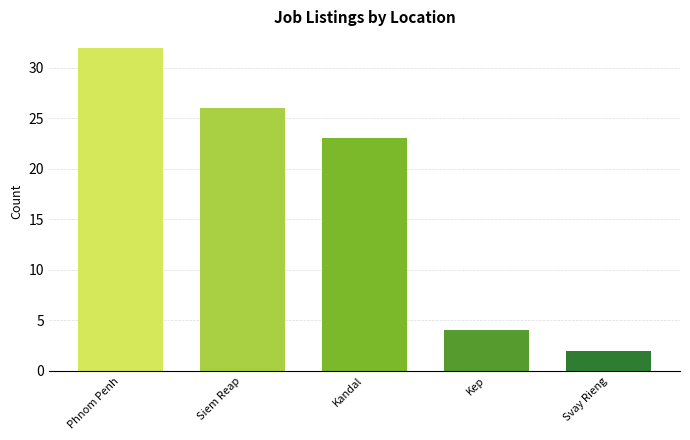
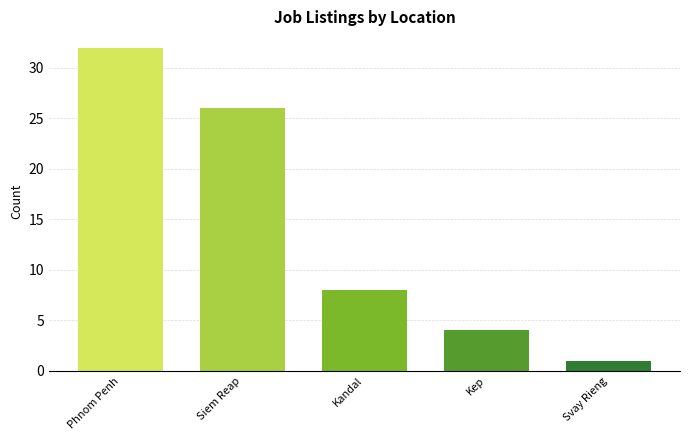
  {
    "Phnom Penh": 32,
    "Siem Reap": 26,
-   "Kandal": 23,
+   "Kandal": 8,
    "Kep": 4,
-   "Svay Rieng": 2
+   "Svay Rieng": 1
  }
